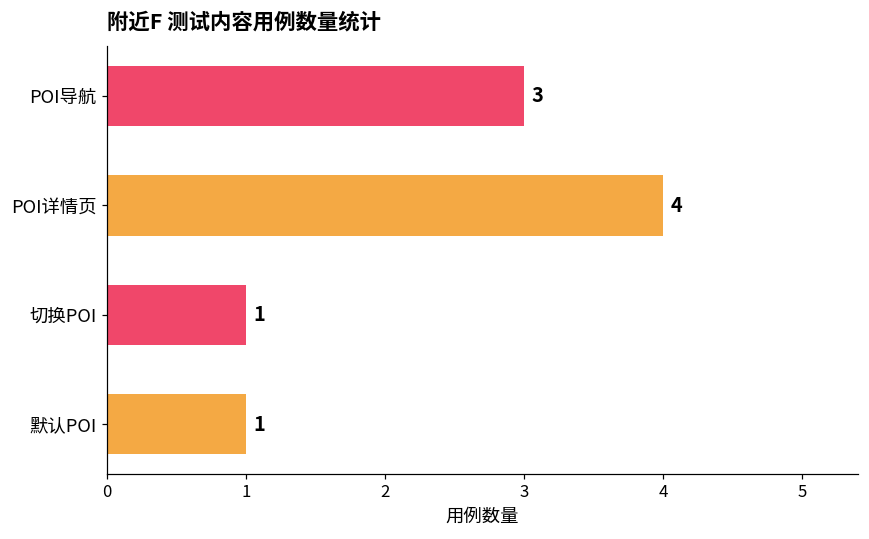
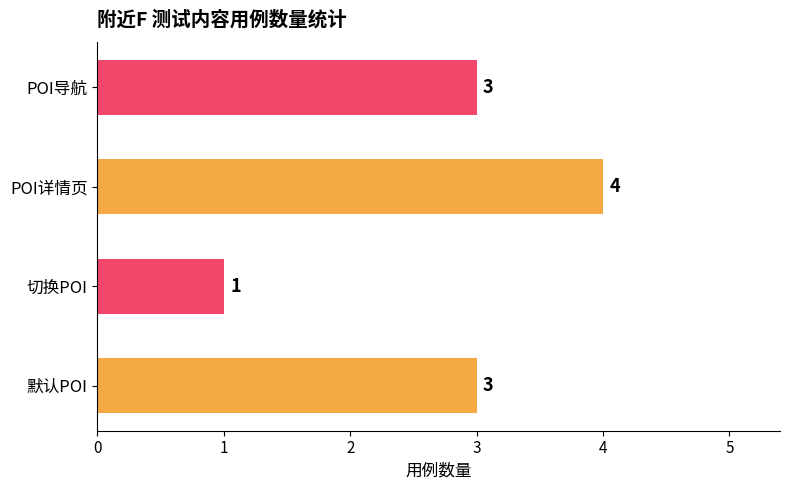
  {
    "POI导航": 3,
    "POI详情页": 4,
    "切换POI": 1,
-   "默认POI": 1
+   "默认POI": 3
  }
